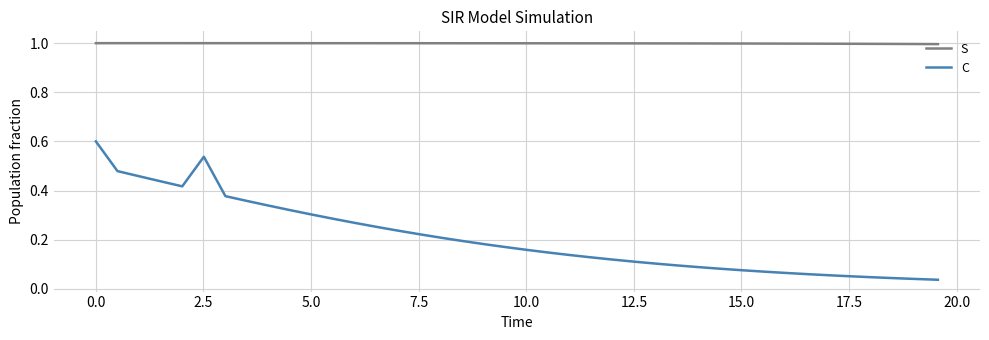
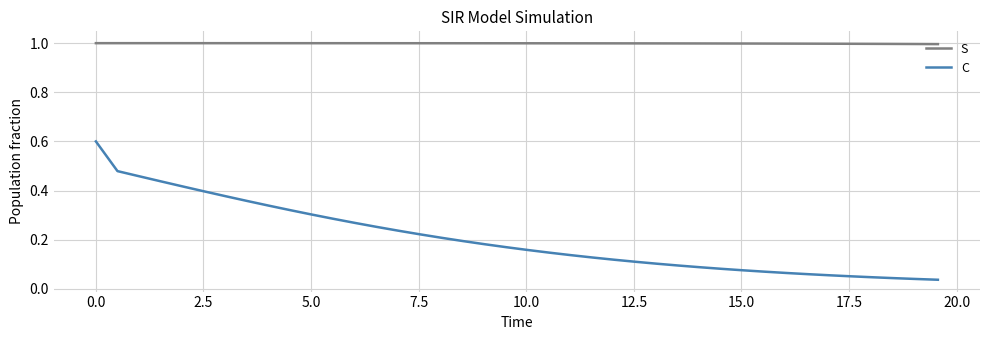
  {
    "S": {
      "0.0": 1.00,
      "2.5": 1.00
    },
    "C": {
      "0.0": 0.60,
-     "2.5": 0.54
+     "2.5": 0.40
    }
  }
